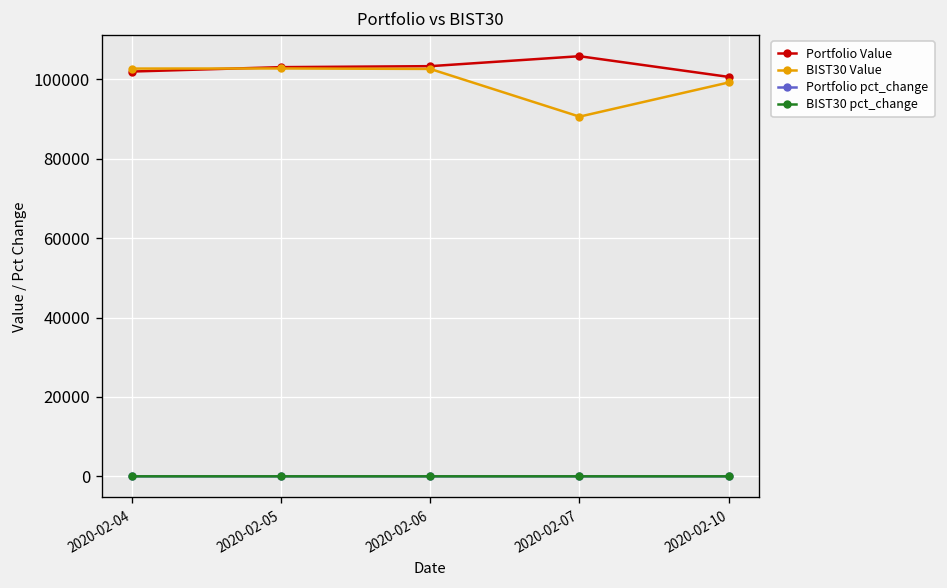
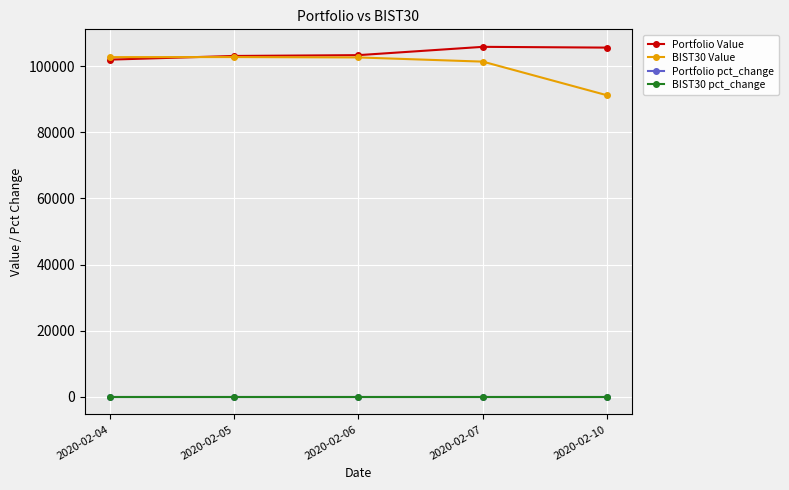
  {
    "Portfolio Value": {
      "2020-02-07": 106000,
-     "2020-02-10": 101000
+     "2020-02-10": 106000
    },
    "BIST30 Value": {
-     "2020-02-07": 91000,
-     "2020-02-10": 99000
+     "2020-02-07": 101000,
+     "2020-02-10": 91000
    },
    "BIST30 pct_change": {
      "2020-02-04": 0,
      "2020-02-05": 0,
      "2020-02-06": 0,
      "2020-02-07": 0,
      "2020-02-10": 0
    }
  }
